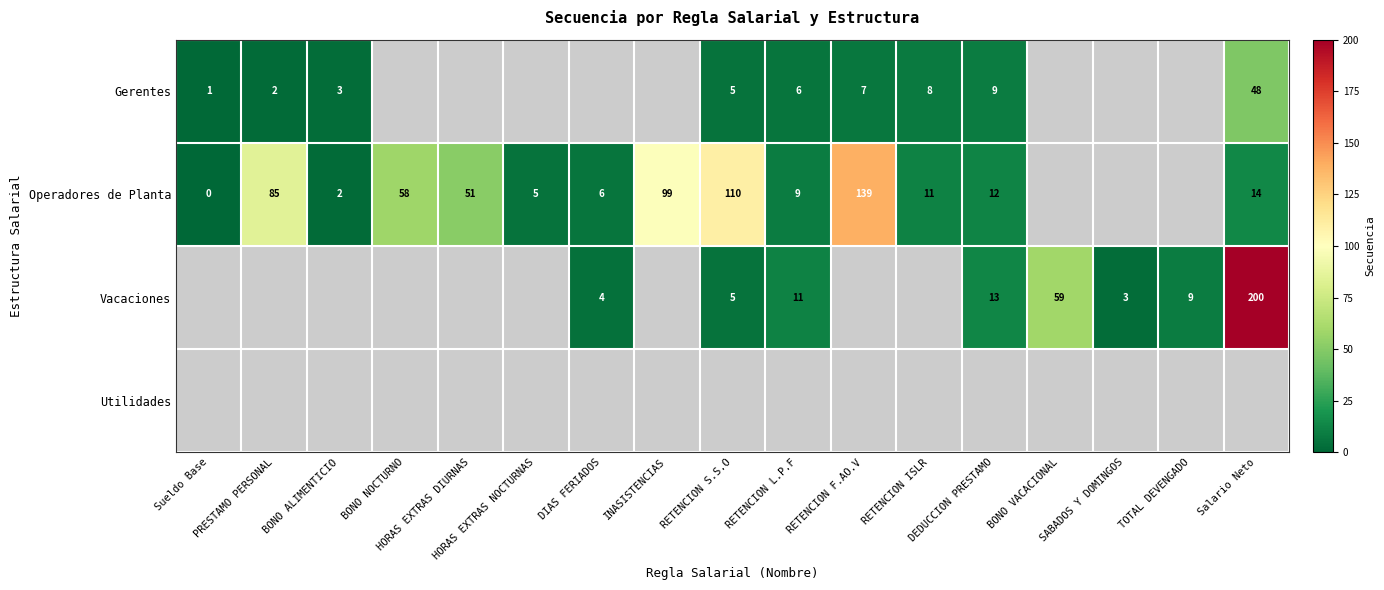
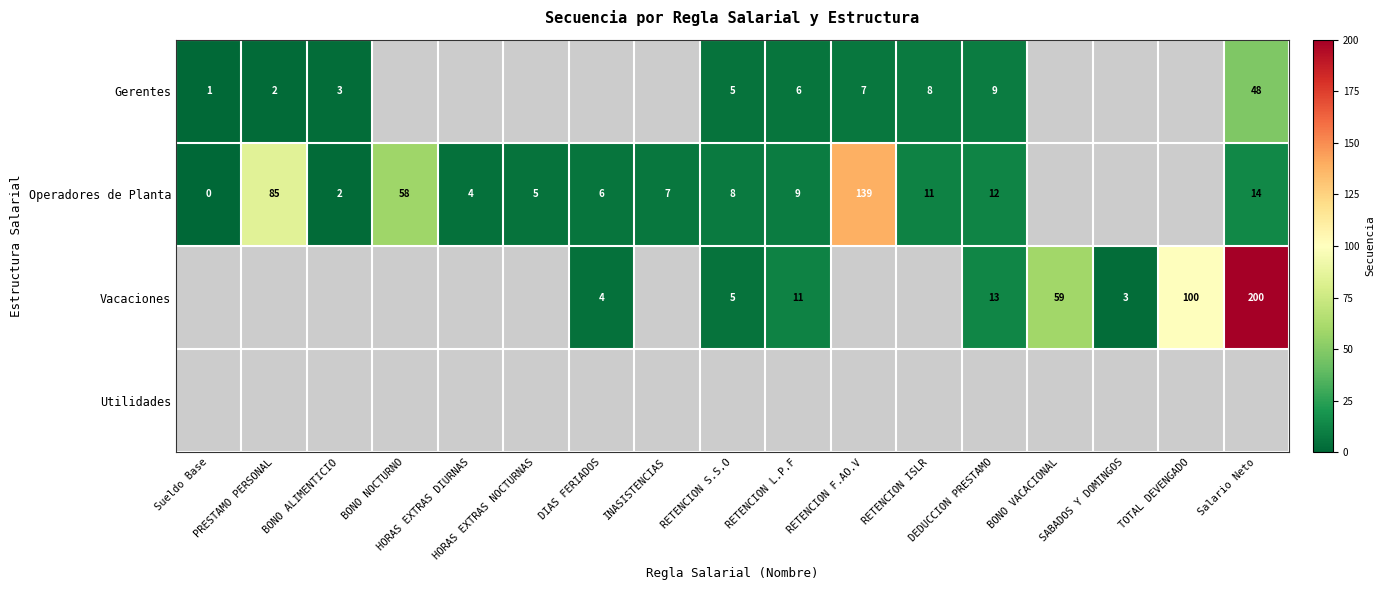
  {
    "Gerentes": {
      "Sueldo Base": 1,
      "PRESTAMO PERSONAL": 2,
      "BONO ALIMENTICIO": 3,
      "RETENCION S.S.O": 5,
      "RETENCION L.P.F": 6,
      "RETENCION F.AO.V": 7,
      "RETENCION ISLR": 8,
      "DEDUCCION PRESTAMO": 9,
      "Salario Neto": 48
    },
    "Operadores de Planta": {
      "Sueldo Base": 0,
      "PRESTAMO PERSONAL": 85,
      "BONO ALIMENTICIO": 2,
      "BONO NOCTURNO": 58,
-     "HORAS EXTRAS DIURNAS": 51,
+     "HORAS EXTRAS DIURNAS": 4,
      "HORAS EXTRAS NOCTURNAS": 5,
      "DIAS FERIADOS": 6,
-     "INASISTENCIAS": 99,
-     "RETENCION S.S.O": 110,
+     "INASISTENCIAS": 7,
+     "RETENCION S.S.O": 8,
      "RETENCION L.P.F": 9,
      "RETENCION F.AO.V": 139,
      "RETENCION ISLR": 11,
      "DEDUCCION PRESTAMO": 12,
      "Salario Neto": 14
    },
    "Vacaciones": {
      "DIAS FERIADOS": 4,
      "RETENCION S.S.O": 5,
      "RETENCION L.P.F": 11,
      "DEDUCCION PRESTAMO": 13,
      "BONO VACACIONAL": 59,
      "SABADOS Y DOMINGOS": 3,
-     "TOTAL DEVENGADO": 9,
+     "TOTAL DEVENGADO": 100,
      "Salario Neto": 200
    }
  }
